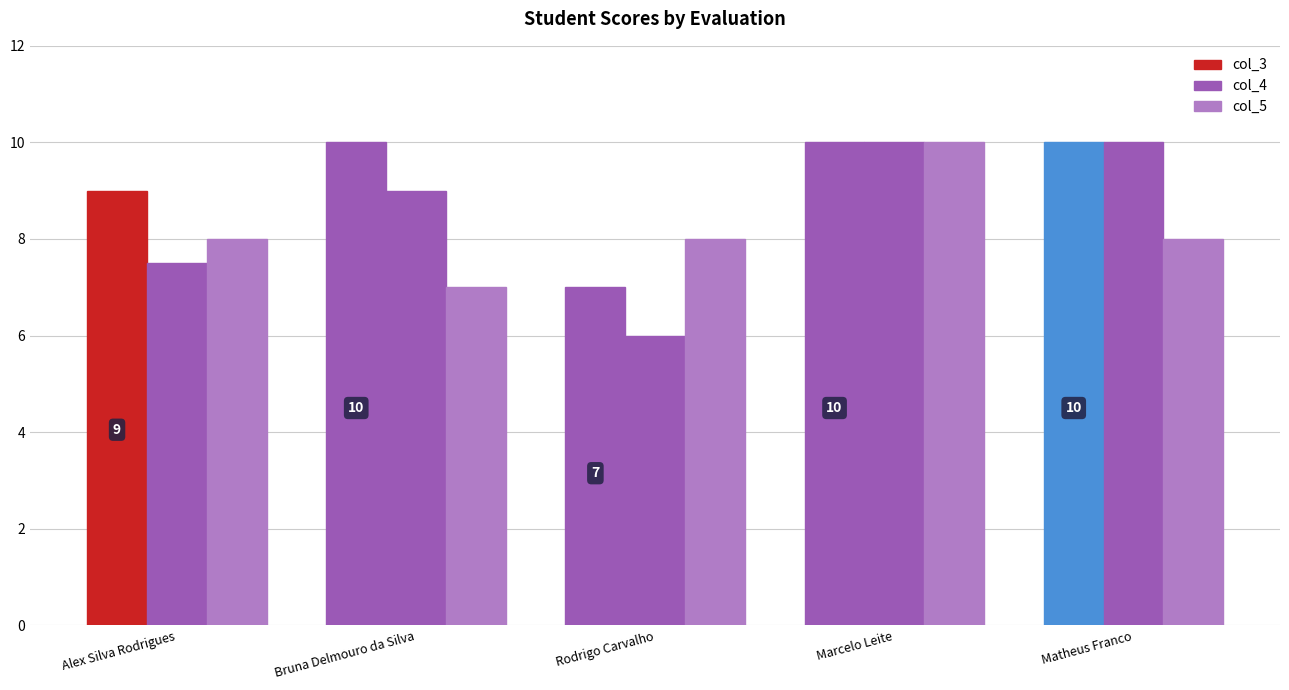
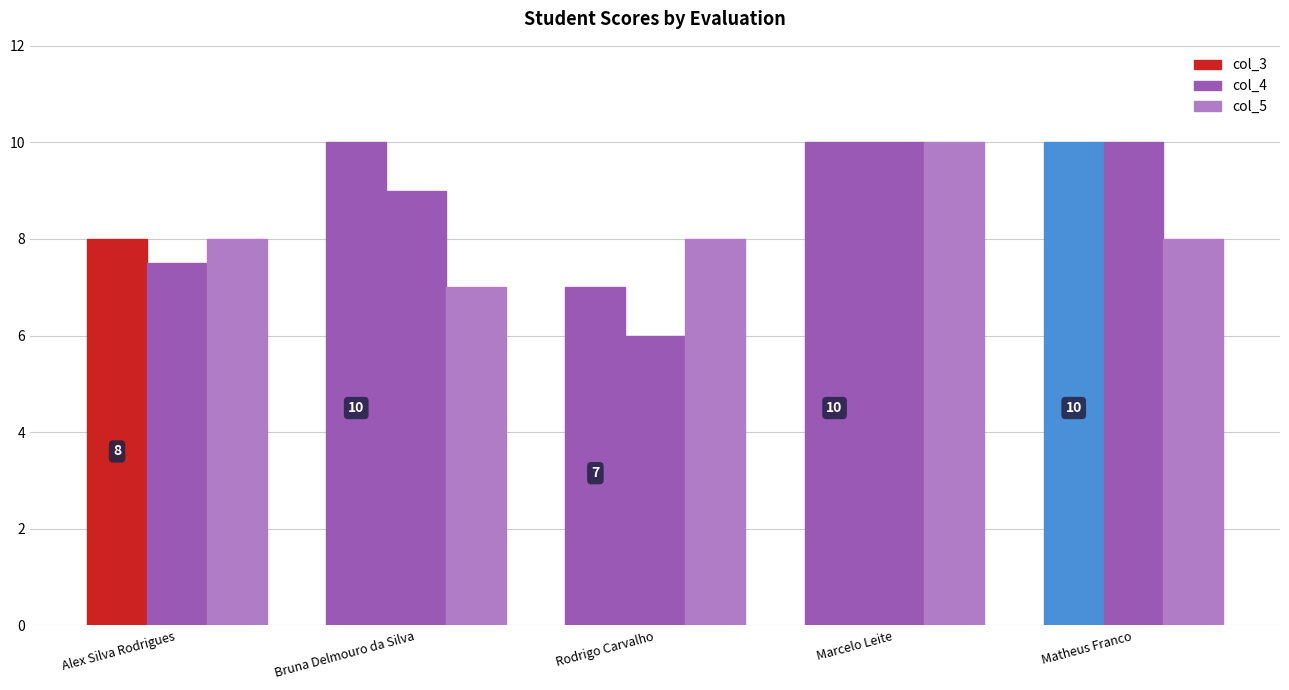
  {
    "col_3": {
-     "Alex Silva Rodrigues": 9
+     "Alex Silva Rodrigues": 8
    }
  }
